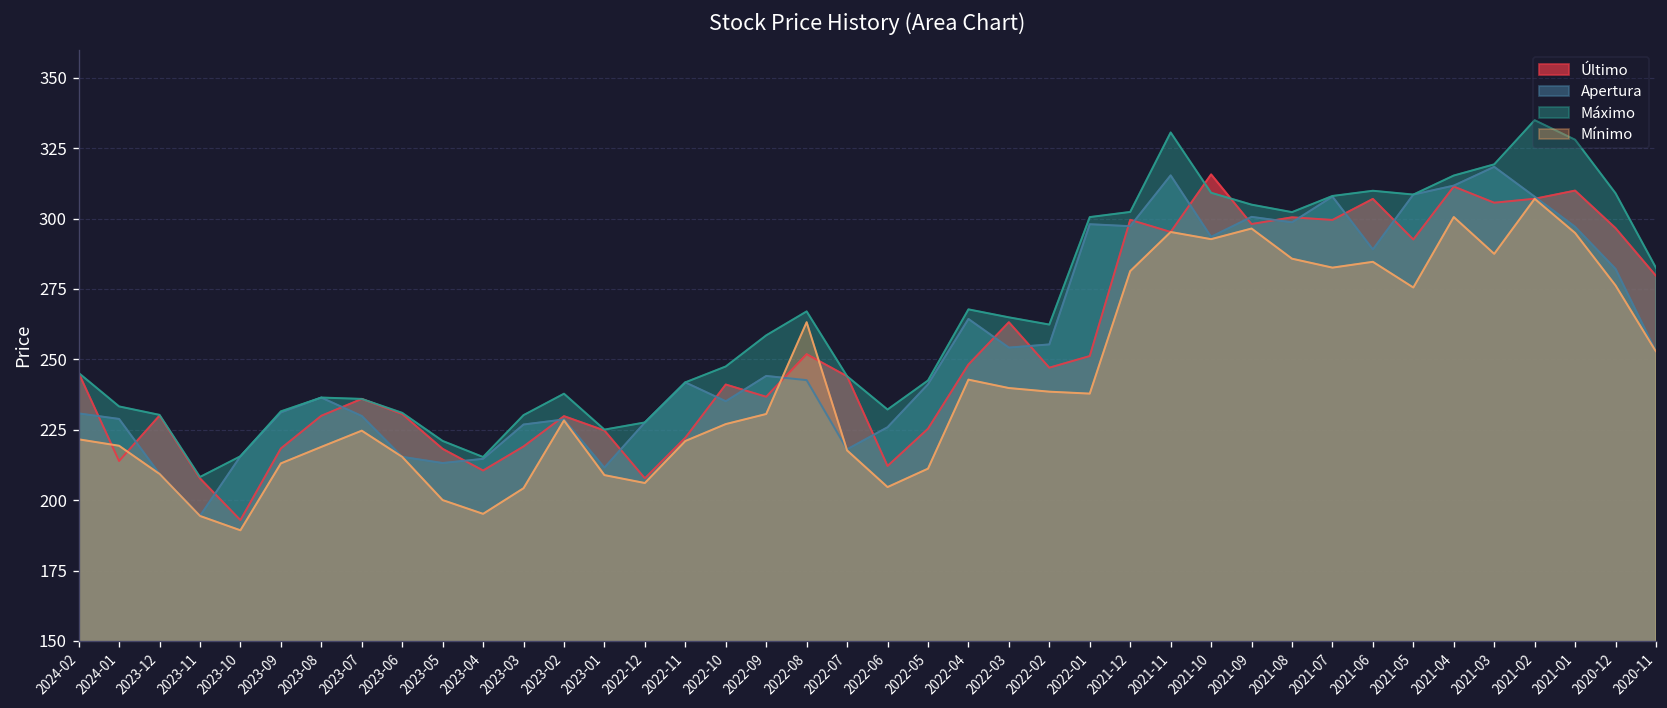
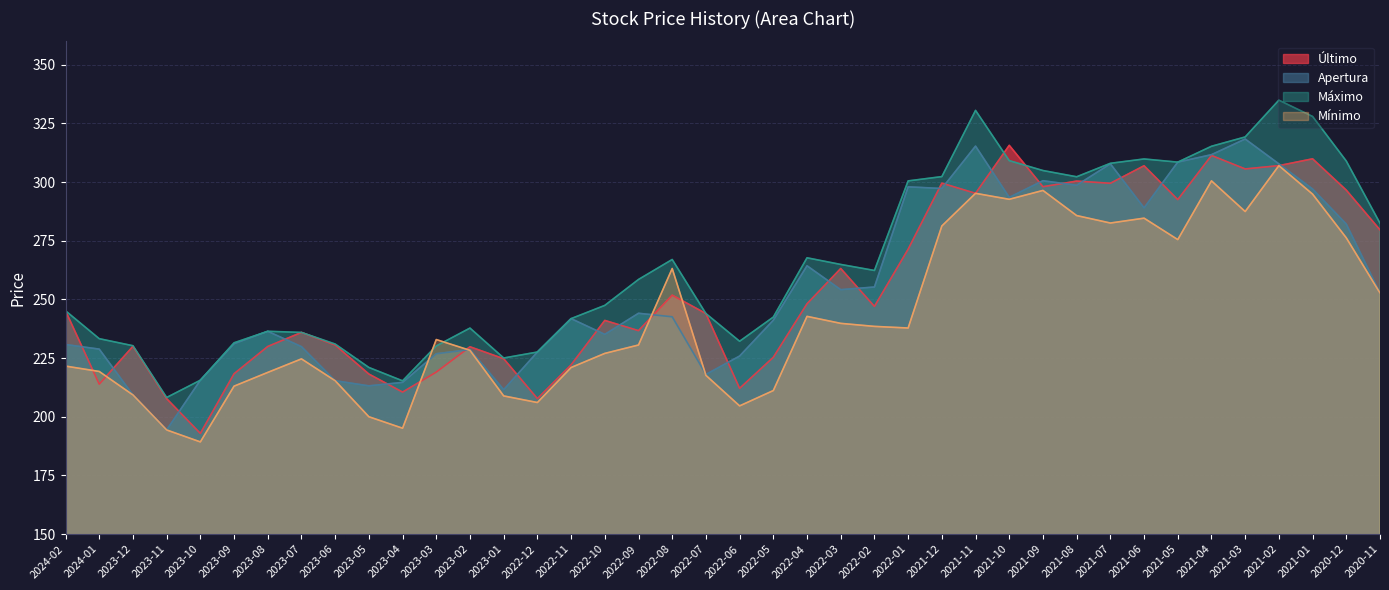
  {
    "Último": {
      "2024-01": 214,
      "2023-10": 193,
      "2023-09": 218,
      "2023-08": 230,
      "2023-05": 218,
      "2023-04": 211,
      "2023-03": 219,
      "2023-02": 230,
      "2022-12": 208,
      "2022-11": 222,
      "2022-10": 241,
      "2022-09": 237,
      "2022-08": 252,
      "2022-06": 212,
      "2022-05": 225,
      "2022-04": 248,
      "2022-03": 263,
      "2022-02": 247,
-     "2022-01": 251,
+     "2022-01": 271,
      "2021-12": 300,
      "2021-10": 316,
      "2021-09": 298,
      "2021-08": 300,
      "2021-07": 300,
      "2021-06": 307,
      "2021-05": 293,
      "2021-03": 306,
      "2021-01": 310,
      "2020-12": 297,
      "2020-11": 280
    },
    "Mínimo": {
      "2024-02": 222,
      "2024-01": 219,
      "2023-10": 189,
      "2023-09": 213,
      "2023-08": 219,
      "2023-07": 225,
      "2023-05": 200,
      "2023-04": 195,
-     "2023-03": 204,
+     "2023-03": 233,
      "2023-01": 209,
      "2022-12": 206,
      "2022-11": 221,
      "2022-10": 227,
      "2022-09": 231,
      "2022-08": 263,
      "2022-06": 205,
      "2022-05": 211,
      "2022-04": 243,
      "2022-03": 240,
      "2022-02": 239,
      "2022-01": 238,
      "2021-12": 281,
      "2021-09": 296,
      "2021-08": 286,
      "2021-07": 283,
      "2021-06": 285,
      "2021-05": 276,
      "2021-04": 301,
      "2021-03": 287,
      "2021-01": 295,
      "2020-12": 276
    }
  }
